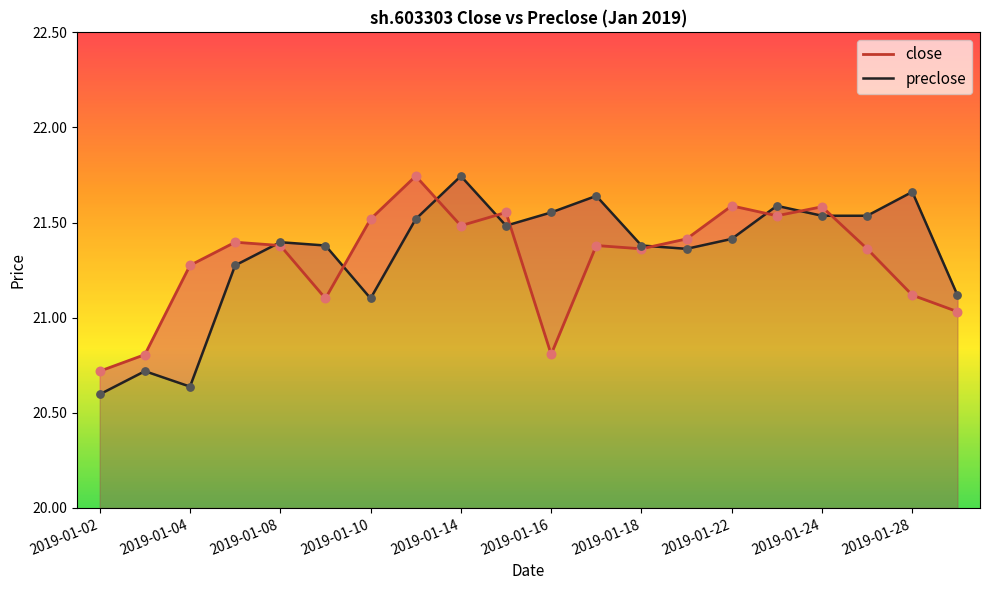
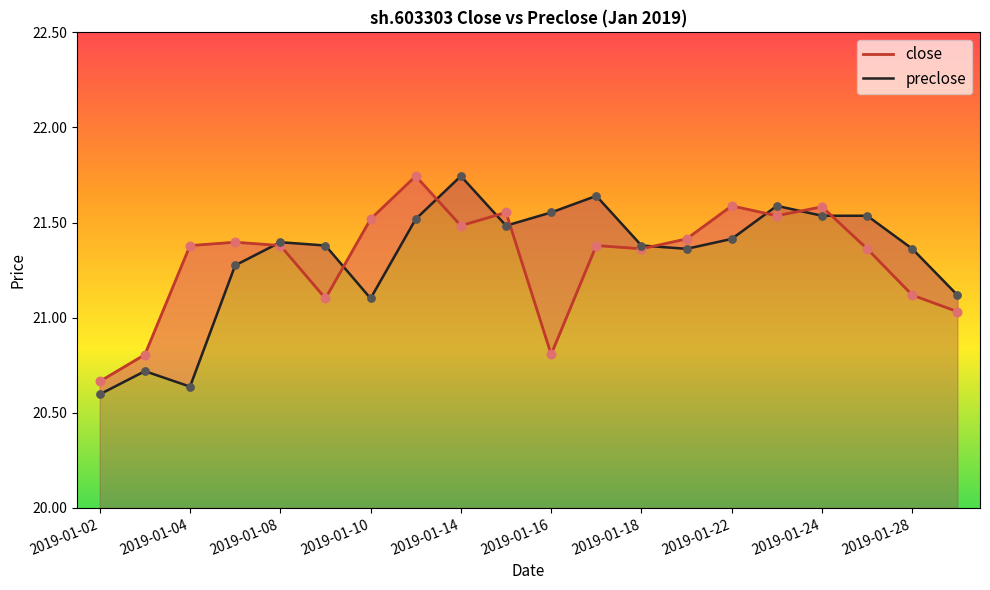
  {
    "close": {
-     "2019-01-02": 20.72,
-     "2019-01-04": 21.28,
+     "2019-01-02": 20.67,
+     "2019-01-04": 21.38,
      "2019-01-08": 21.38,
      "2019-01-14": 21.48,
      "2019-01-16": 20.81,
      "2019-01-18": 21.36,
      "2019-01-28": 21.12
    },
    "preclose": {
      "2019-01-02": 20.60,
      "2019-01-04": 20.64,
      "2019-01-10": 21.10,
      "2019-01-22": 21.41,
      "2019-01-24": 21.54,
-     "2019-01-28": 21.66
+     "2019-01-28": 21.36
    }
  }
